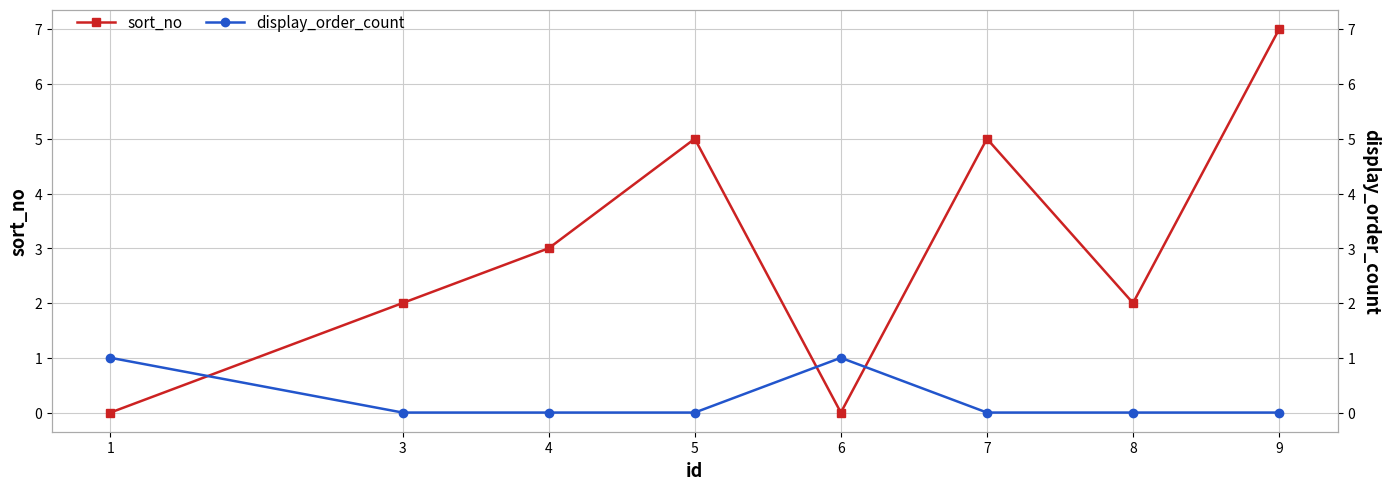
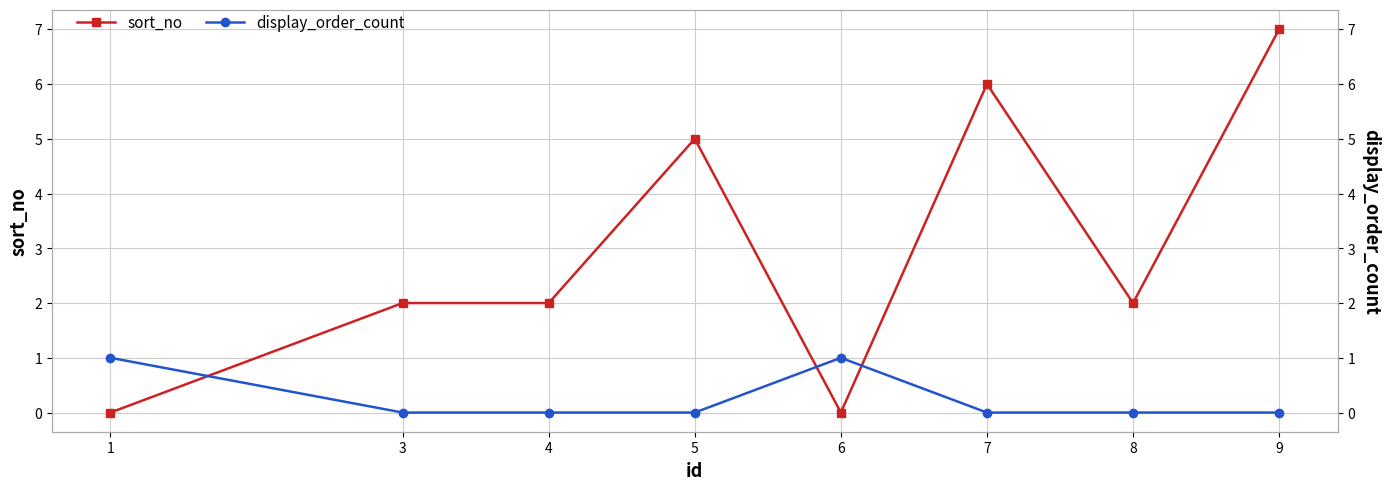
  {
    "sort_no": {
      "1": 0,
      "3": 2,
-     "4": 3,
+     "4": 2,
      "5": 5,
      "6": 0,
-     "7": 5,
+     "7": 6,
      "8": 2,
      "9": 7
    },
    "display_order_count": {
      "1": 1,
      "3": 0,
      "4": 0,
      "5": 0,
      "6": 1,
      "7": 0,
      "8": 0,
      "9": 0
    }
  }
